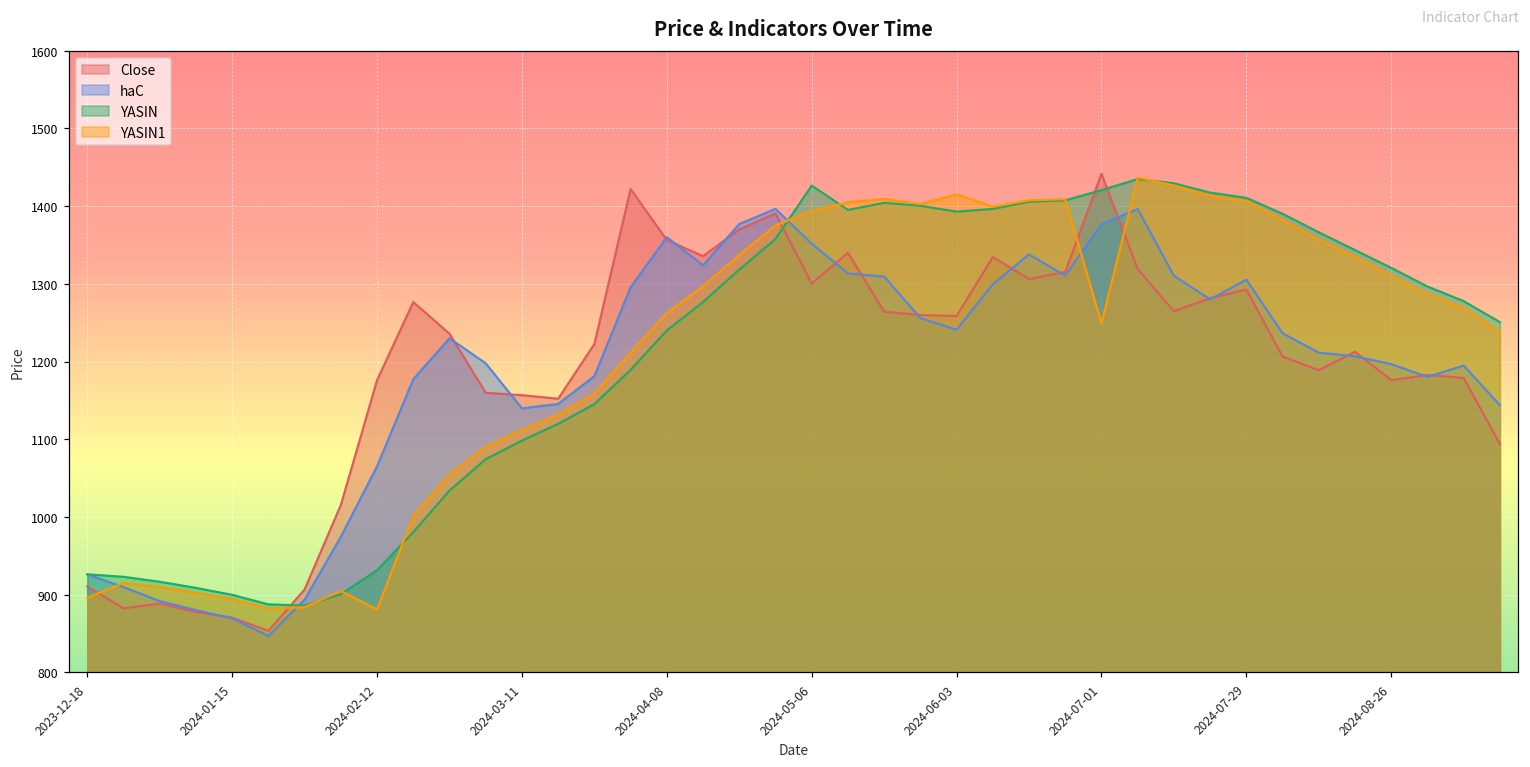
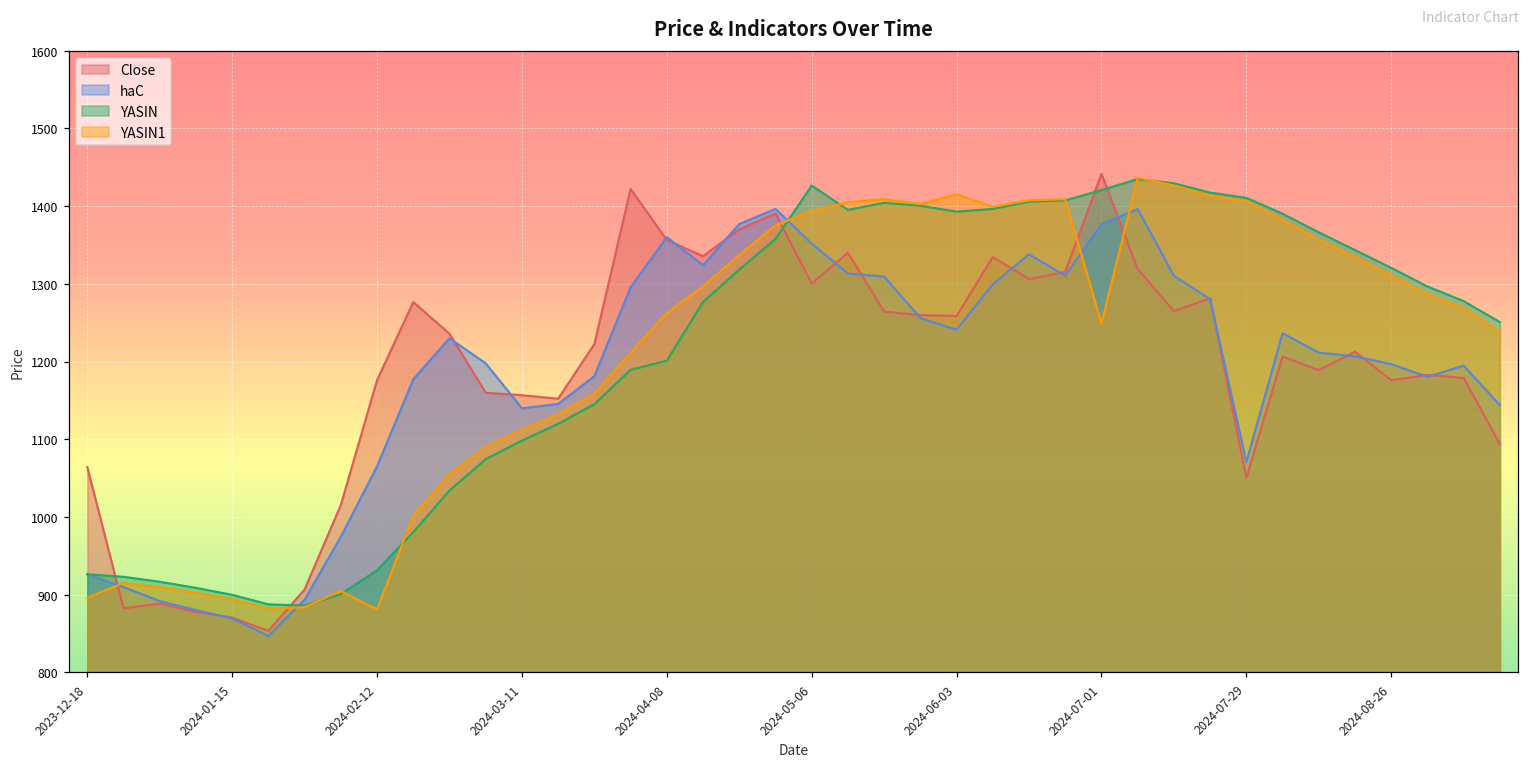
  {
    "Close": {
-     "2023-12-18": 910,
+     "2023-12-18": 1060,
      "2024-02-12": 1180,
      "2024-03-11": 1160,
      "2024-04-08": 1360,
      "2024-05-06": 1300,
      "2024-06-03": 1260,
      "2024-07-01": 1440,
-     "2024-07-29": 1290,
+     "2024-07-29": 1050,
      "2024-08-26": 1180
    },
    "haC": {
      "2024-02-12": 1070,
      "2024-03-11": 1140,
      "2024-04-08": 1360,
      "2024-05-06": 1350,
      "2024-06-03": 1240,
      "2024-07-01": 1380,
-     "2024-07-29": 1310,
+     "2024-07-29": 1070,
      "2024-08-26": 1200
    },
    "YASIN": {
      "2024-01-15": 900,
      "2024-02-12": 930,
      "2024-03-11": 1100,
-     "2024-04-08": 1240,
+     "2024-04-08": 1200,
      "2024-05-06": 1430,
      "2024-06-03": 1390,
      "2024-07-01": 1420,
      "2024-07-29": 1410,
      "2024-08-26": 1320
    },
    "YASIN1": {
      "2023-12-18": 900,
      "2024-01-15": 890,
      "2024-02-12": 880,
      "2024-03-11": 1110,
      "2024-04-08": 1260,
      "2024-05-06": 1390,
      "2024-06-03": 1420,
      "2024-07-01": 1250,
      "2024-07-29": 1410,
      "2024-08-26": 1310
    }
  }
